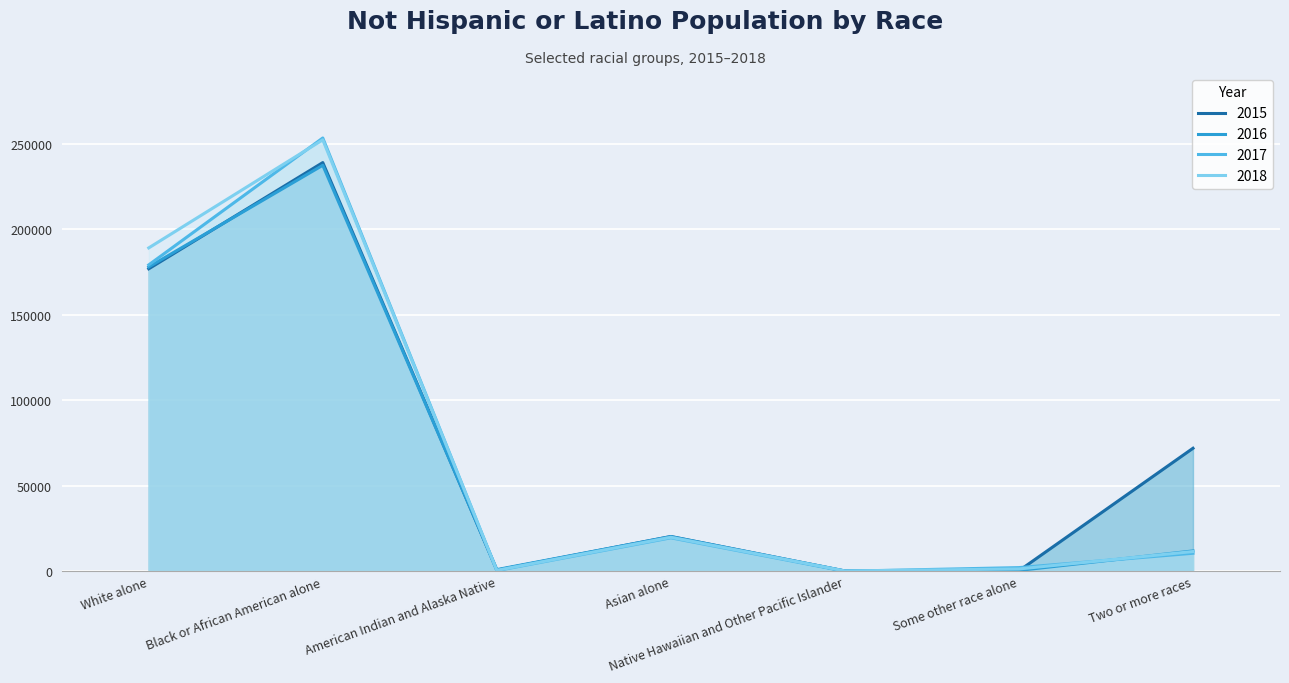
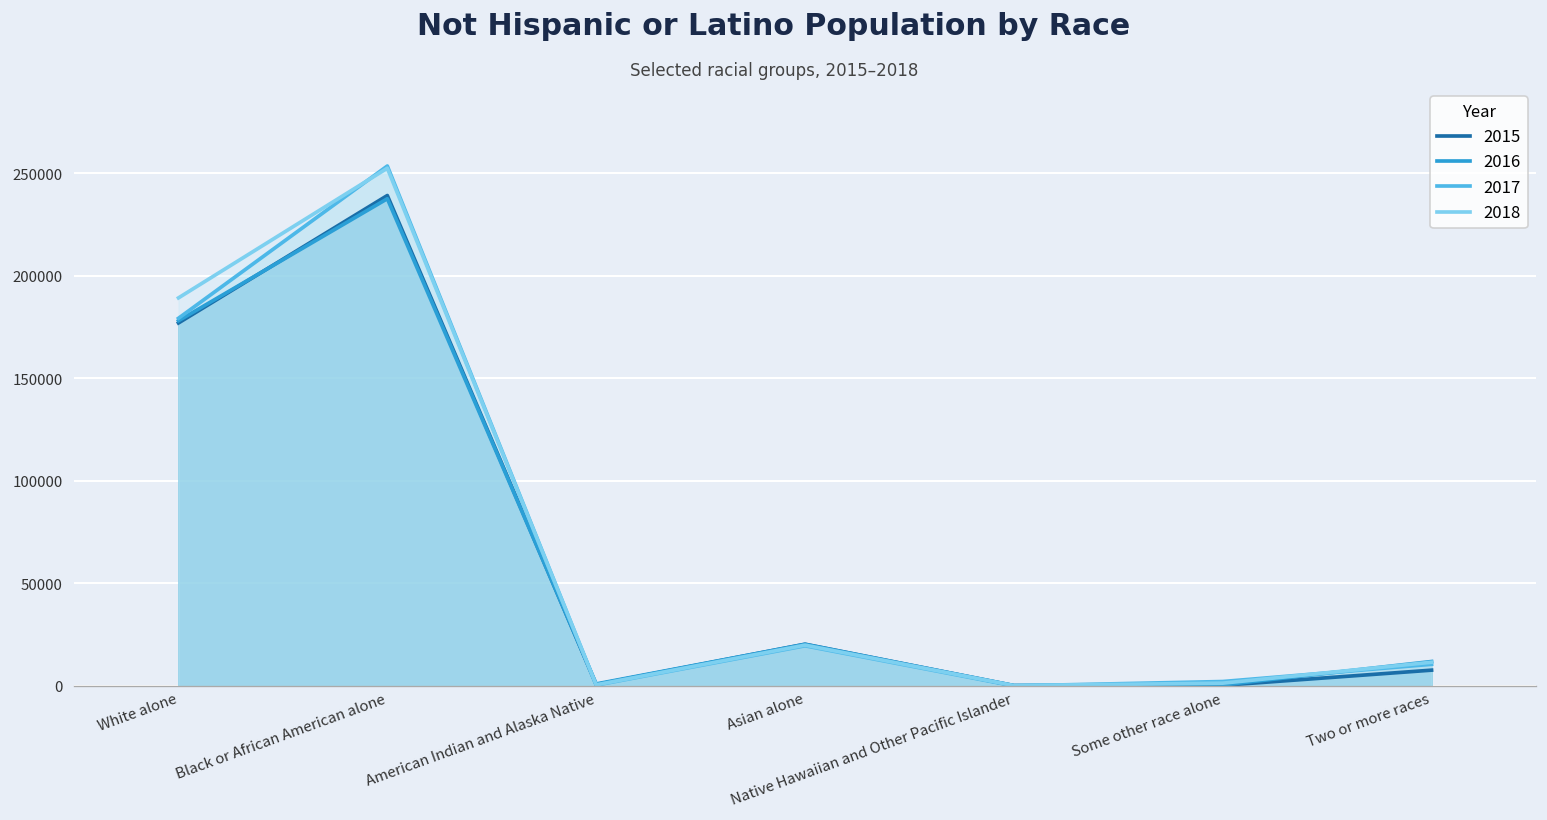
  {
    "2015": {
      "Black or African American alone": 239000,
-     "Two or more races": 72000
+     "Two or more races": 8000
    }
  }
